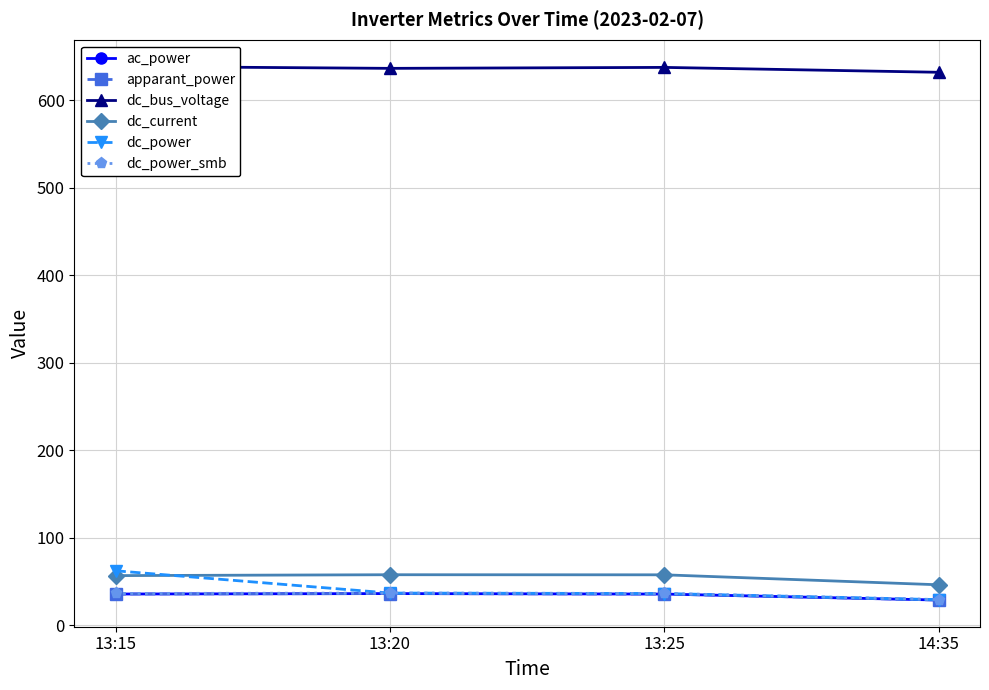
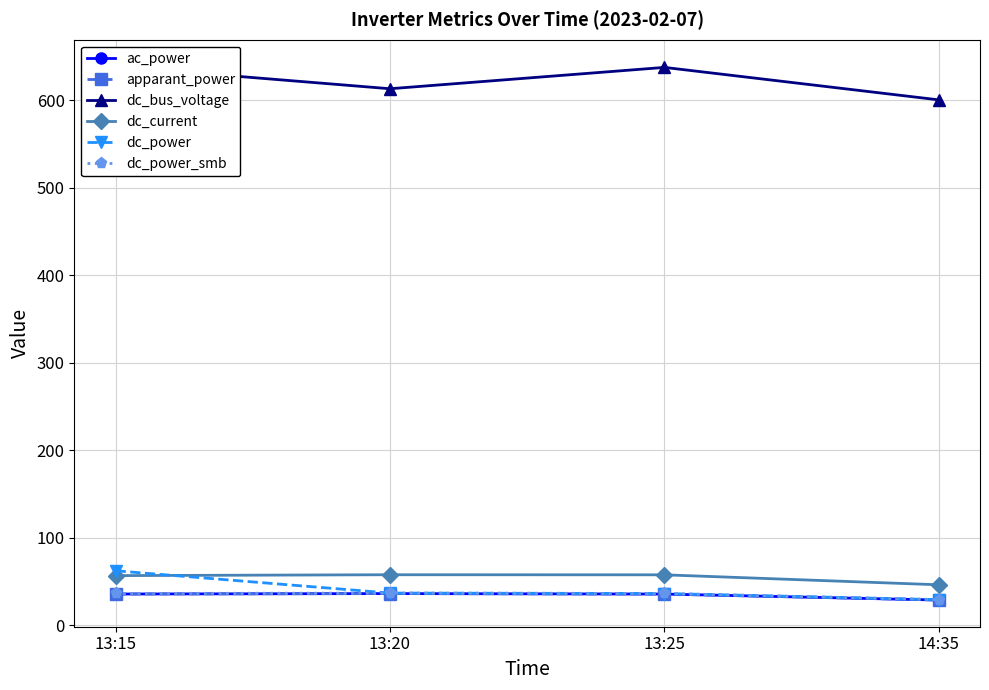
  {
    "dc_bus_voltage": {
-     "13:20": 640,
+     "13:20": 610,
      "13:25": 640,
-     "14:35": 630
+     "14:35": 600
    },
    "dc_power": {
      "13:15": 60
    }
  }
